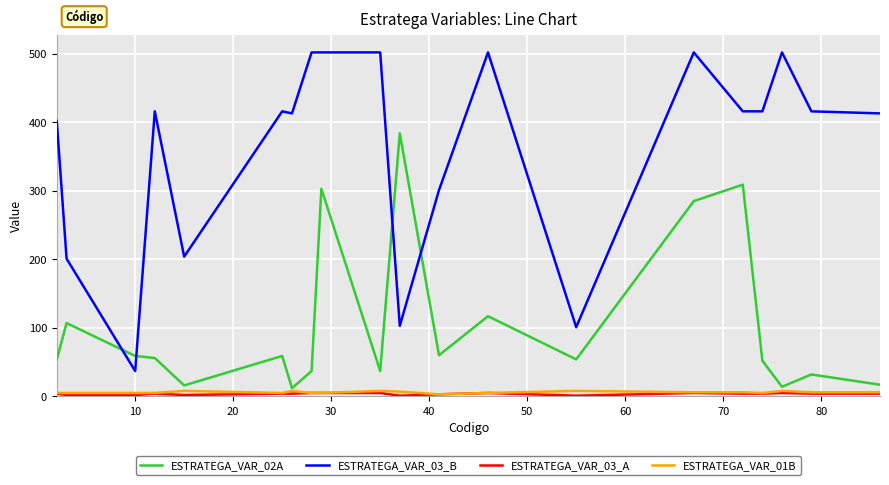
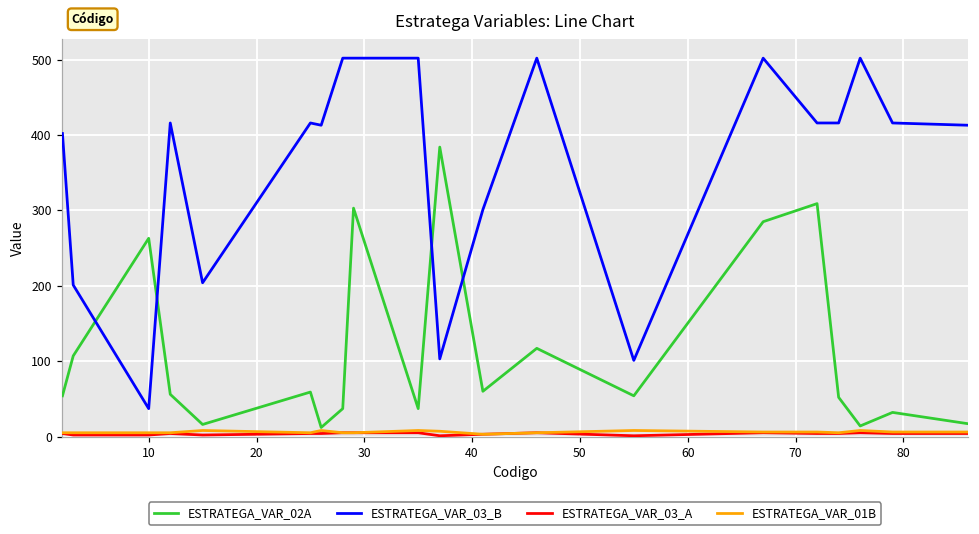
  {
    "ESTRATEGA_VAR_02A": {
-     "10": 60
+     "10": 260
    },
    "ESTRATEGA_VAR_03_B": {
      "10": 40
    }
  }
